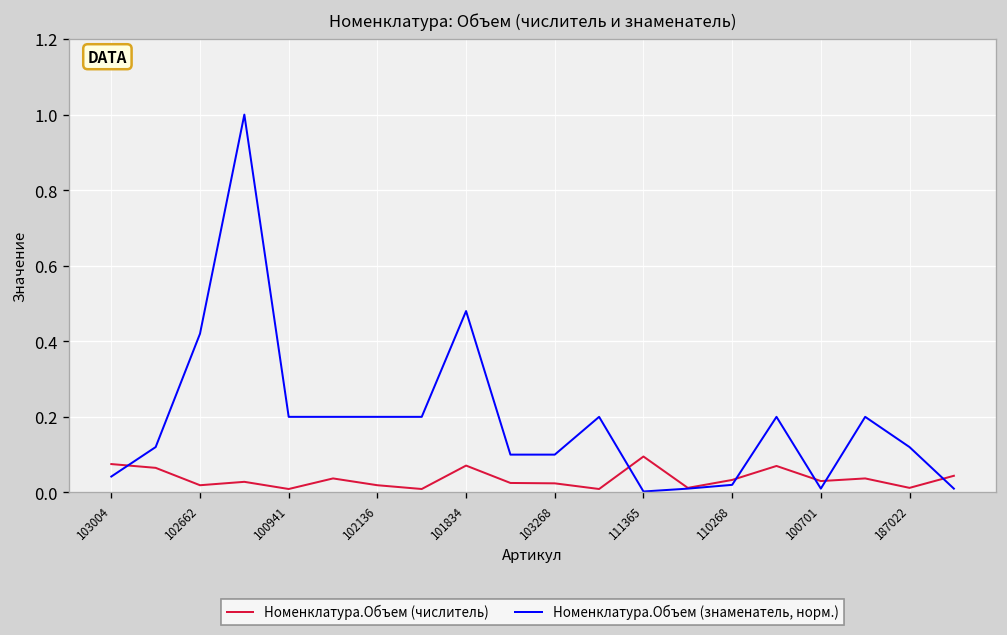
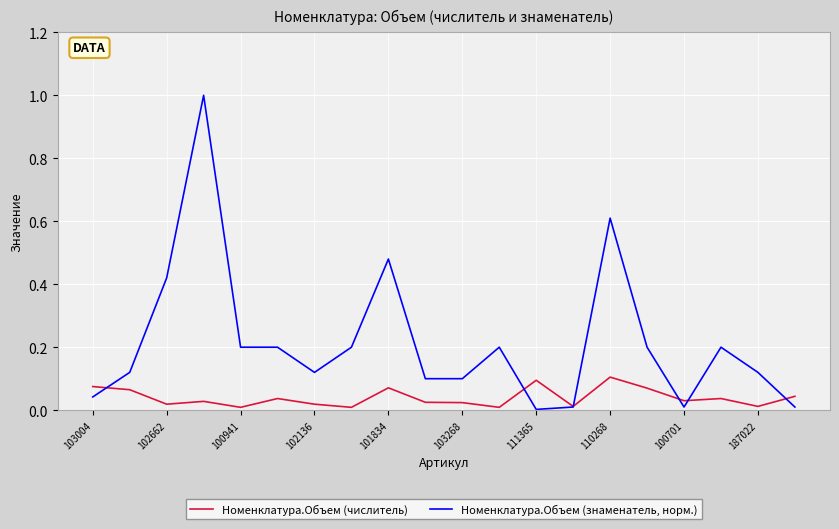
  {
    "Номенклатура.Объем (числитель)": {
      "103004": 0.08,
      "102662": 0.02,
      "100941": 0.01,
      "102136": 0.02,
      "101834": 0.07,
      "103268": 0.02,
      "111365": 0.10,
-     "110268": 0.03,
+     "110268": 0.11,
      "100701": 0.03,
      "187022": 0.01
    },
    "Номенклатура.Объем (знаменатель, норм.)": {
      "103004": 0.04,
      "102662": 0.42,
      "100941": 0.20,
-     "102136": 0.20,
+     "102136": 0.12,
      "101834": 0.48,
      "103268": 0.10,
      "111365": 0.00,
-     "110268": 0.02,
+     "110268": 0.61,
      "100701": 0.01,
      "187022": 0.12
    }
  }
